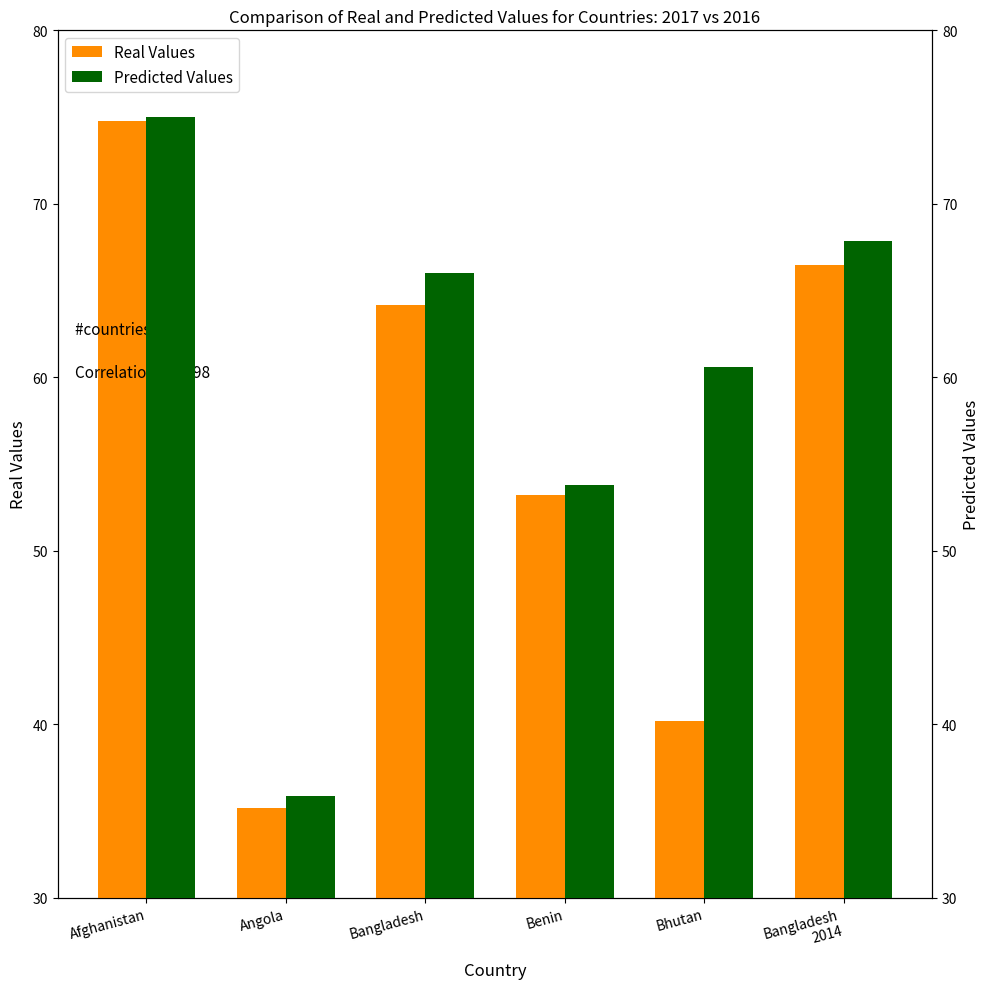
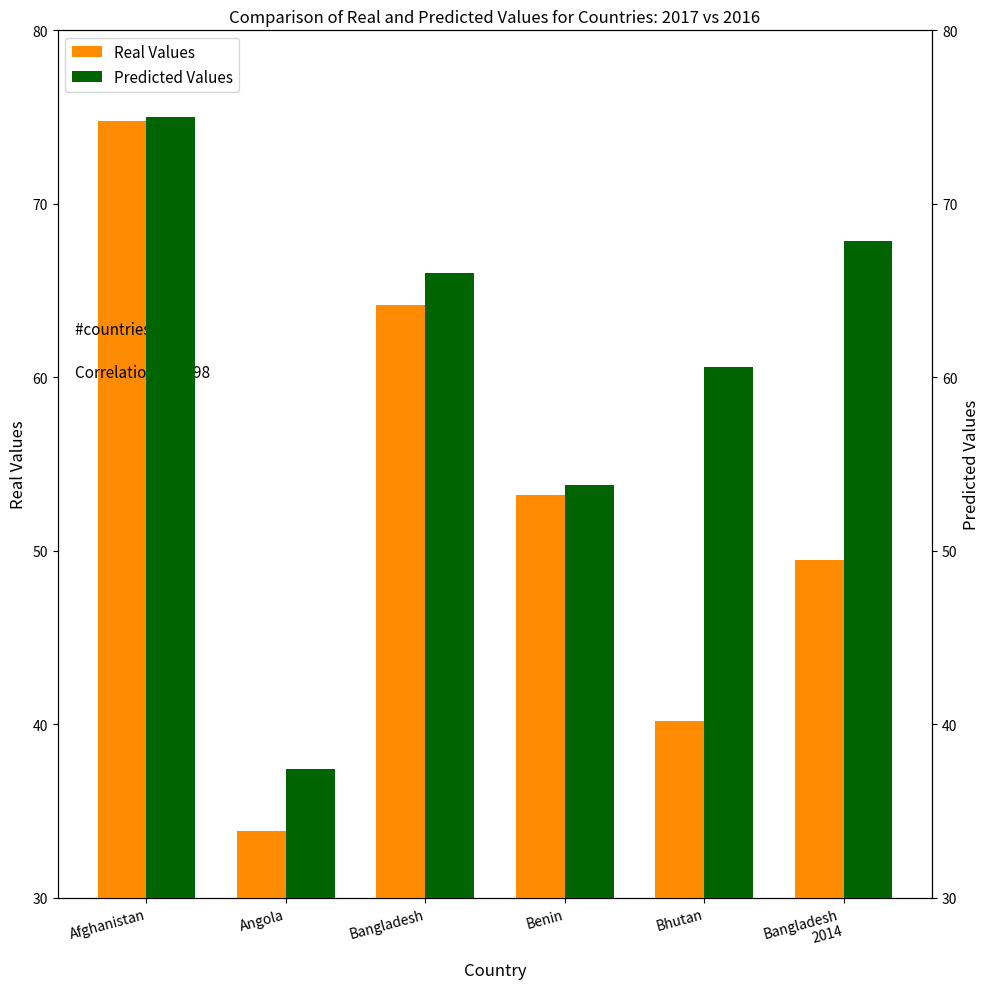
  {
    "Real Values": {
-     "Angola": 35.2,
+     "Angola": 33.8,
      "Bangladesh": 64.1,
      "Benin": 53.2,
      "Bhutan": 40.2,
-     "Bangladesh 2014": 66.5
+     "Bangladesh 2014": 49.5
    },
    "Predicted Values": {
      "Afghanistan": 75.0,
-     "Angola": 35.9,
+     "Angola": 37.4,
      "Bangladesh": 66.0,
      "Benin": 53.8,
      "Bhutan": 60.6,
      "Bangladesh 2014": 67.9
    }
  }
